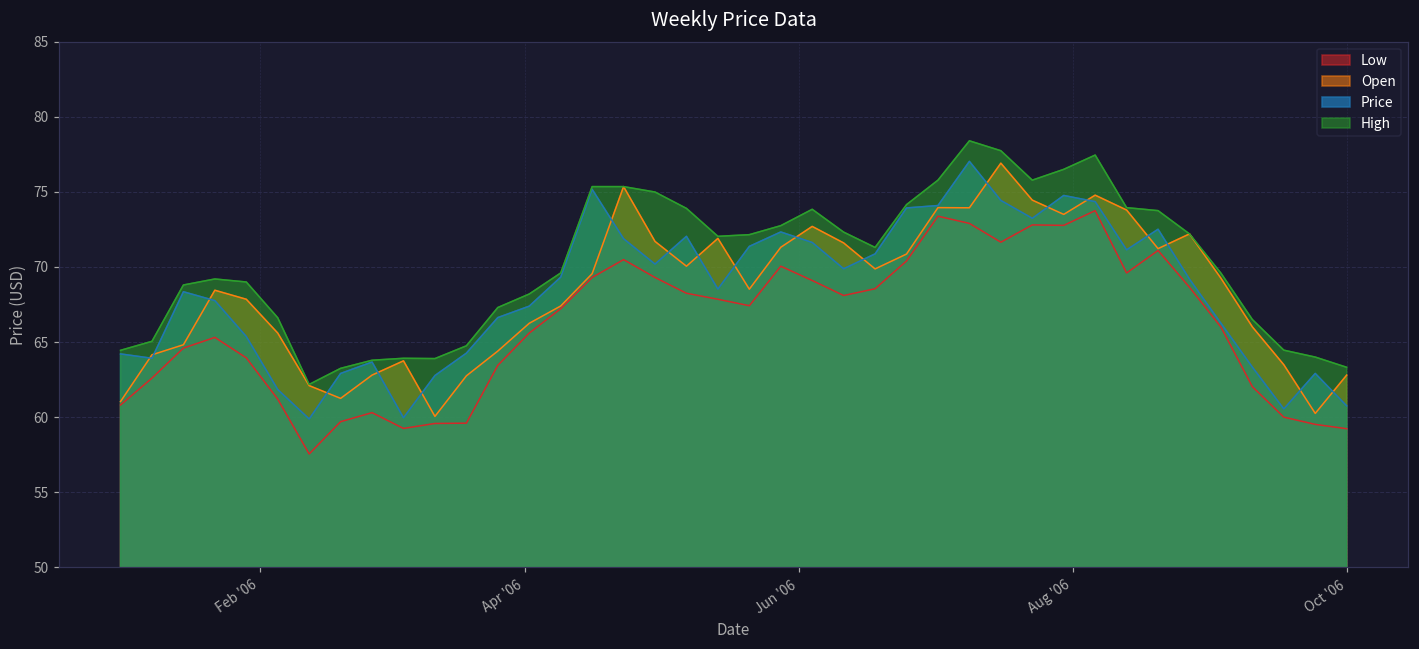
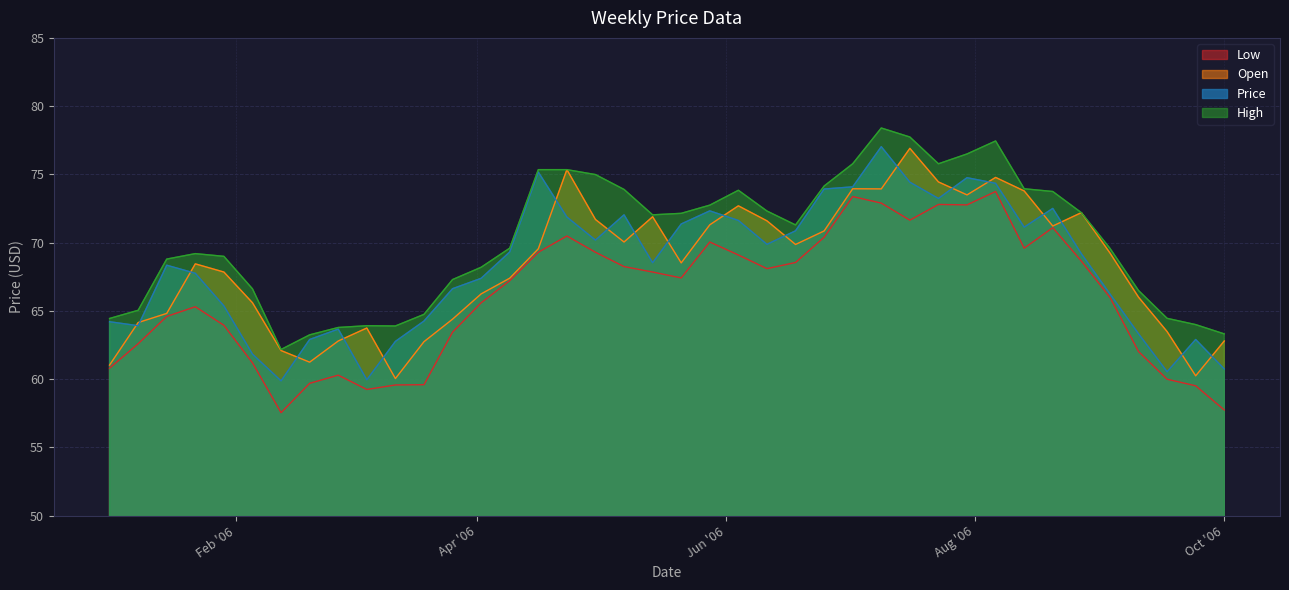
  {
    "Low": {
-     "Oct '06": 59.2
+     "Oct '06": 57.8
    },
    "Open": {
      "Oct '06": 62.8
    },
    "Price": {
      "Oct '06": 60.8
    },
    "High": {
      "Oct '06": 63.3
    }
  }
